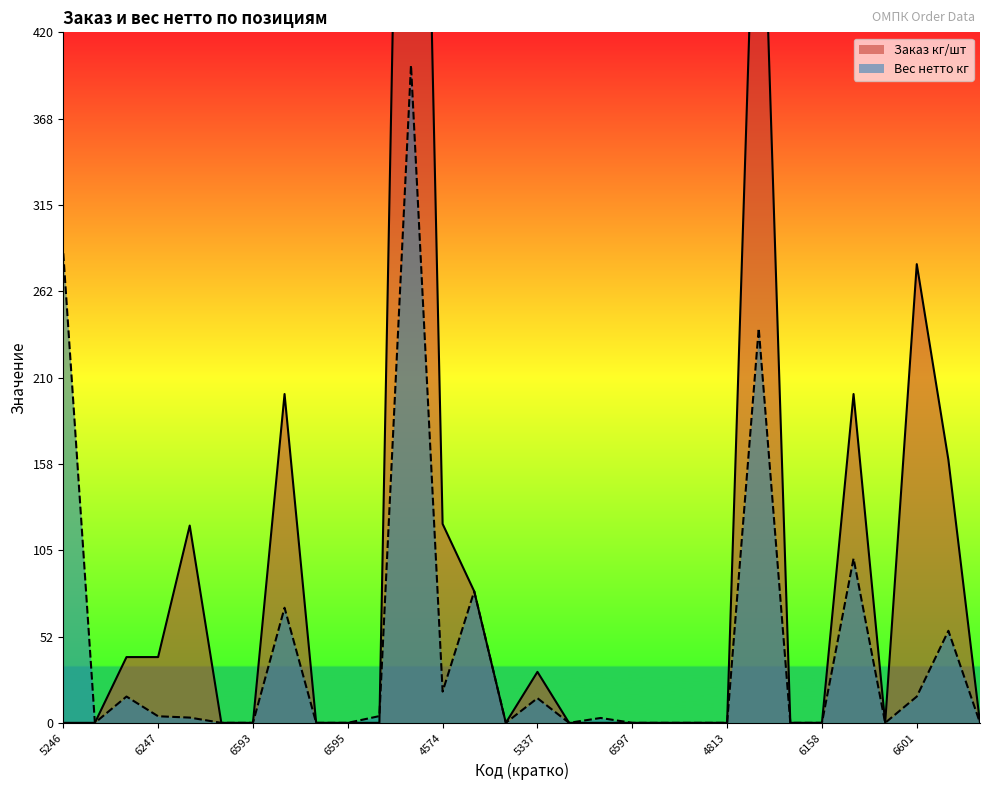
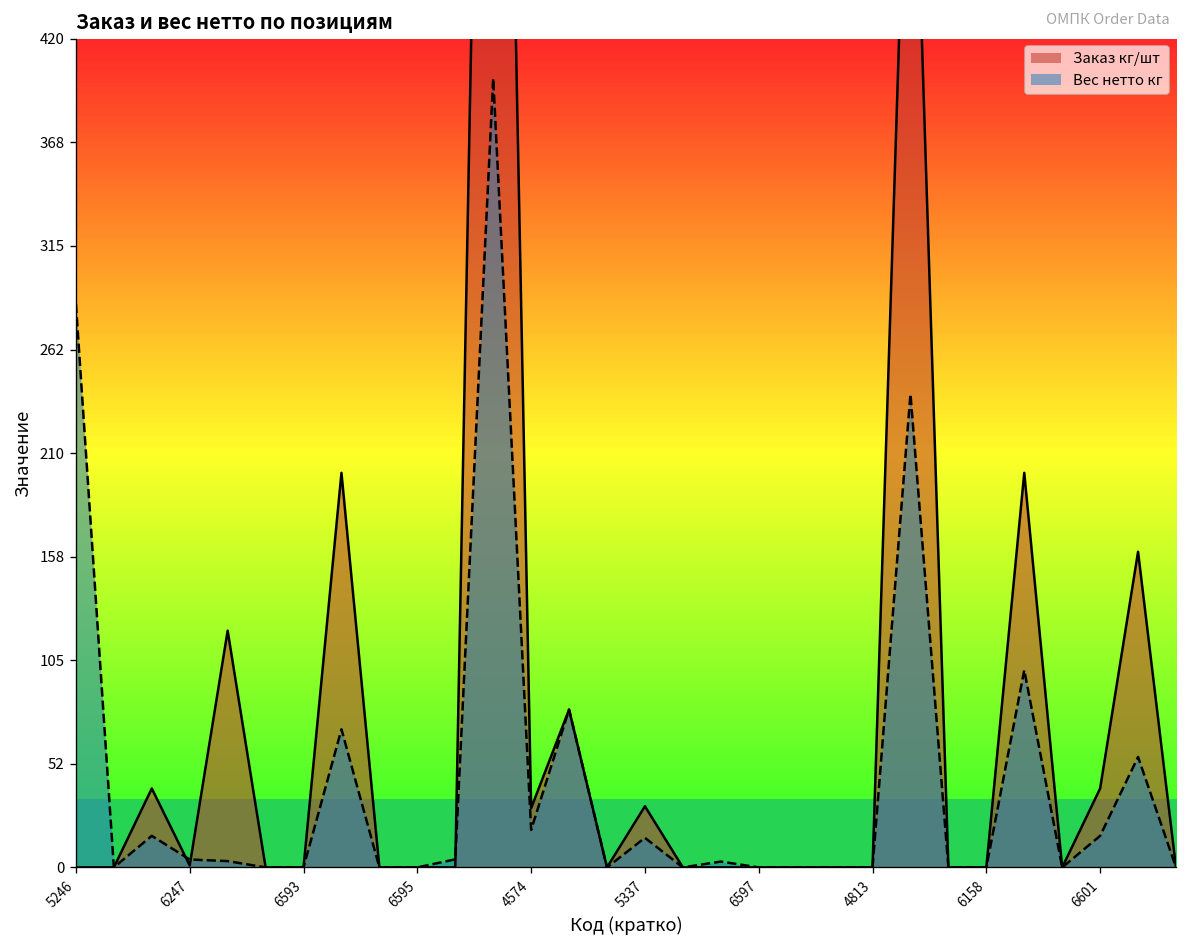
  {
    "Заказ кг/шт": {
      "5246": 0,
-     "6247": 40,
-     "4574": 121,
+     "6247": 1,
+     "4574": 30,
      "5337": 31,
-     "6601": 279
+     "6601": 40
    },
    "Вес нетто кг": {
      "5246": 286,
      "6247": 4,
      "4574": 19,
      "5337": 15,
      "6601": 16
    }
  }
